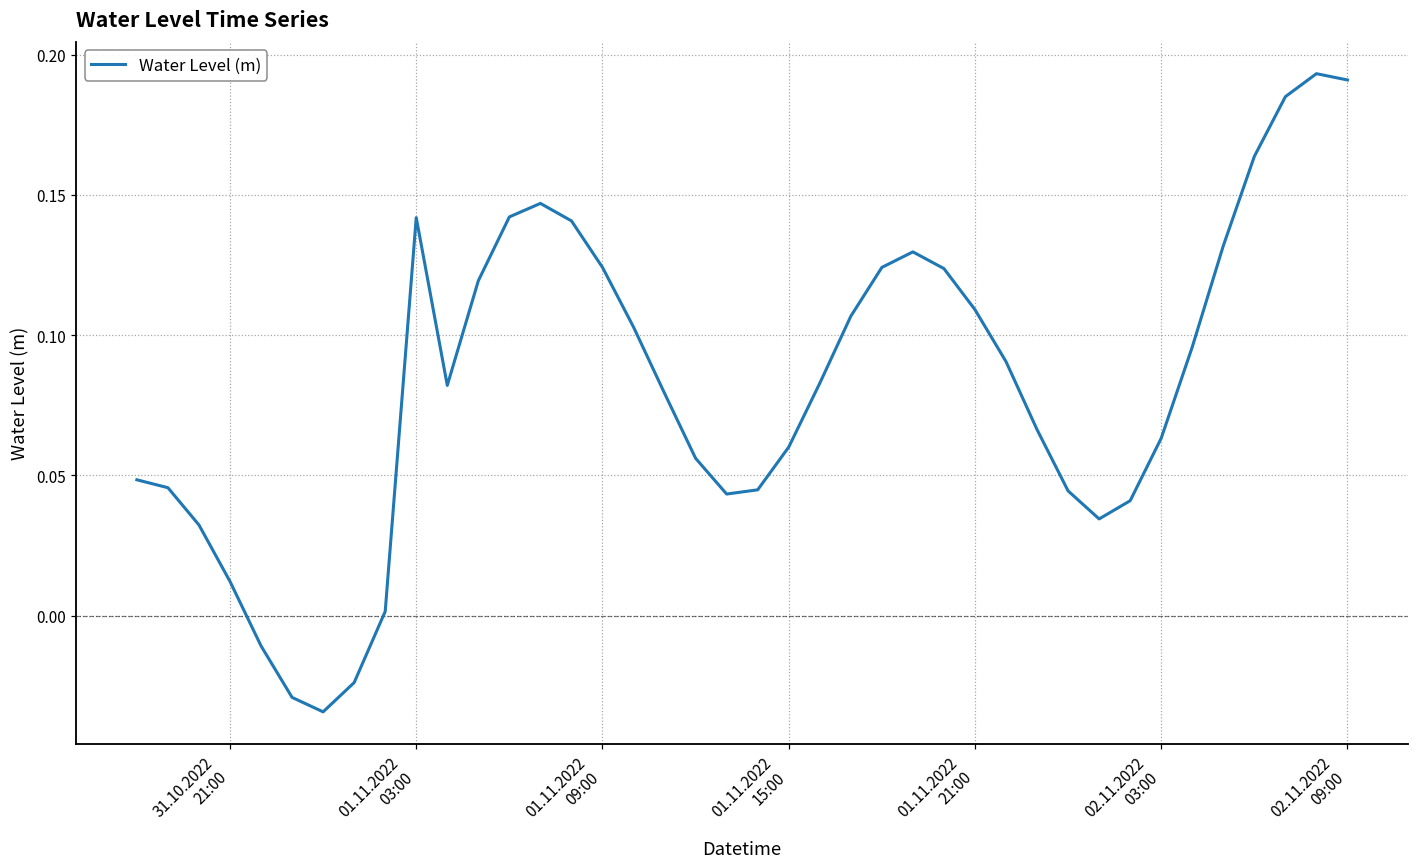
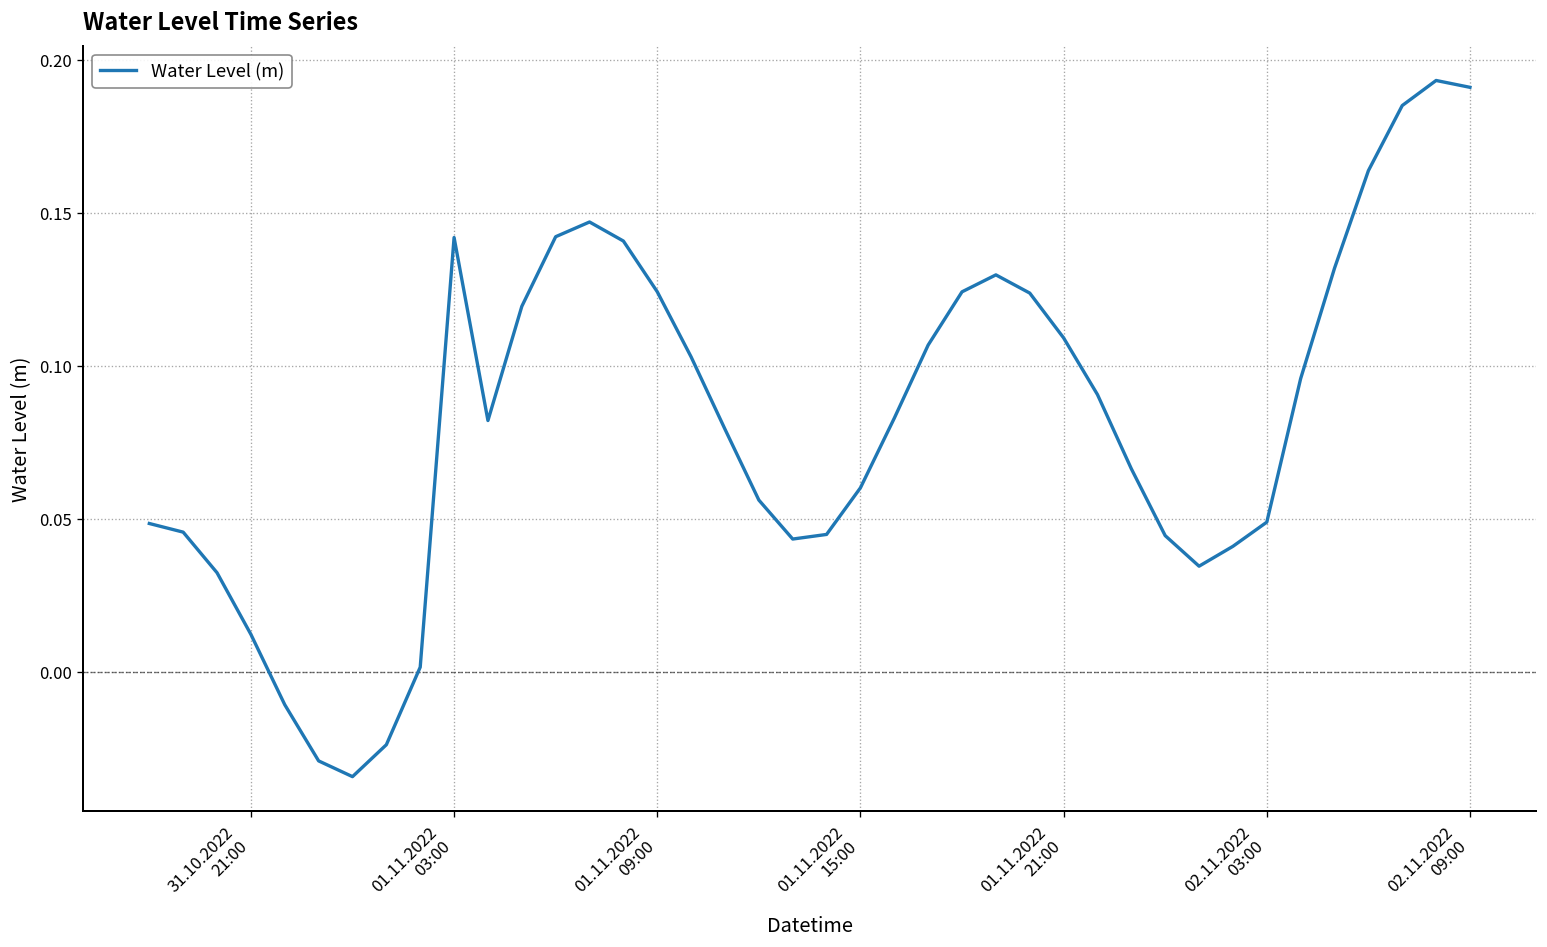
  {
    "31.10.2022 21:00": 0.012,
    "01.11.2022 03:00": 0.142,
    "01.11.2022 09:00": 0.124,
    "01.11.2022 15:00": 0.060,
    "01.11.2022 21:00": 0.109,
-   "02.11.2022 03:00": 0.063,
+   "02.11.2022 03:00": 0.049,
    "02.11.2022 09:00": 0.191
  }
